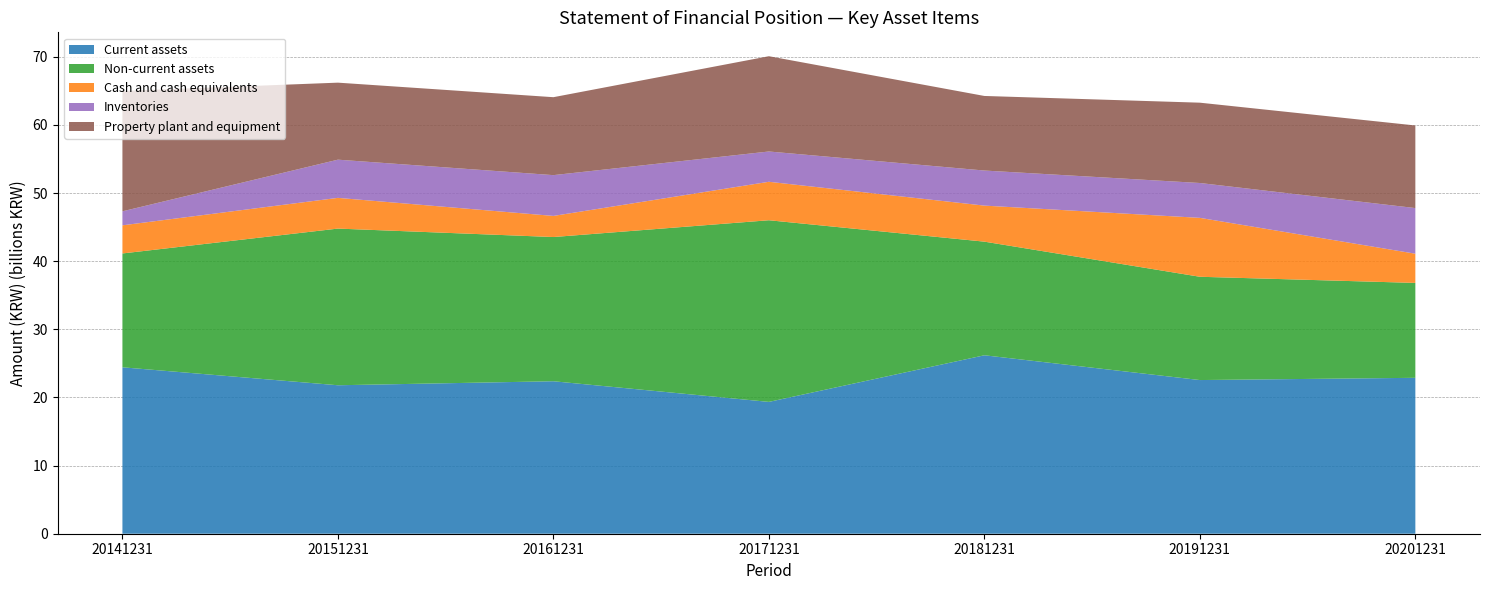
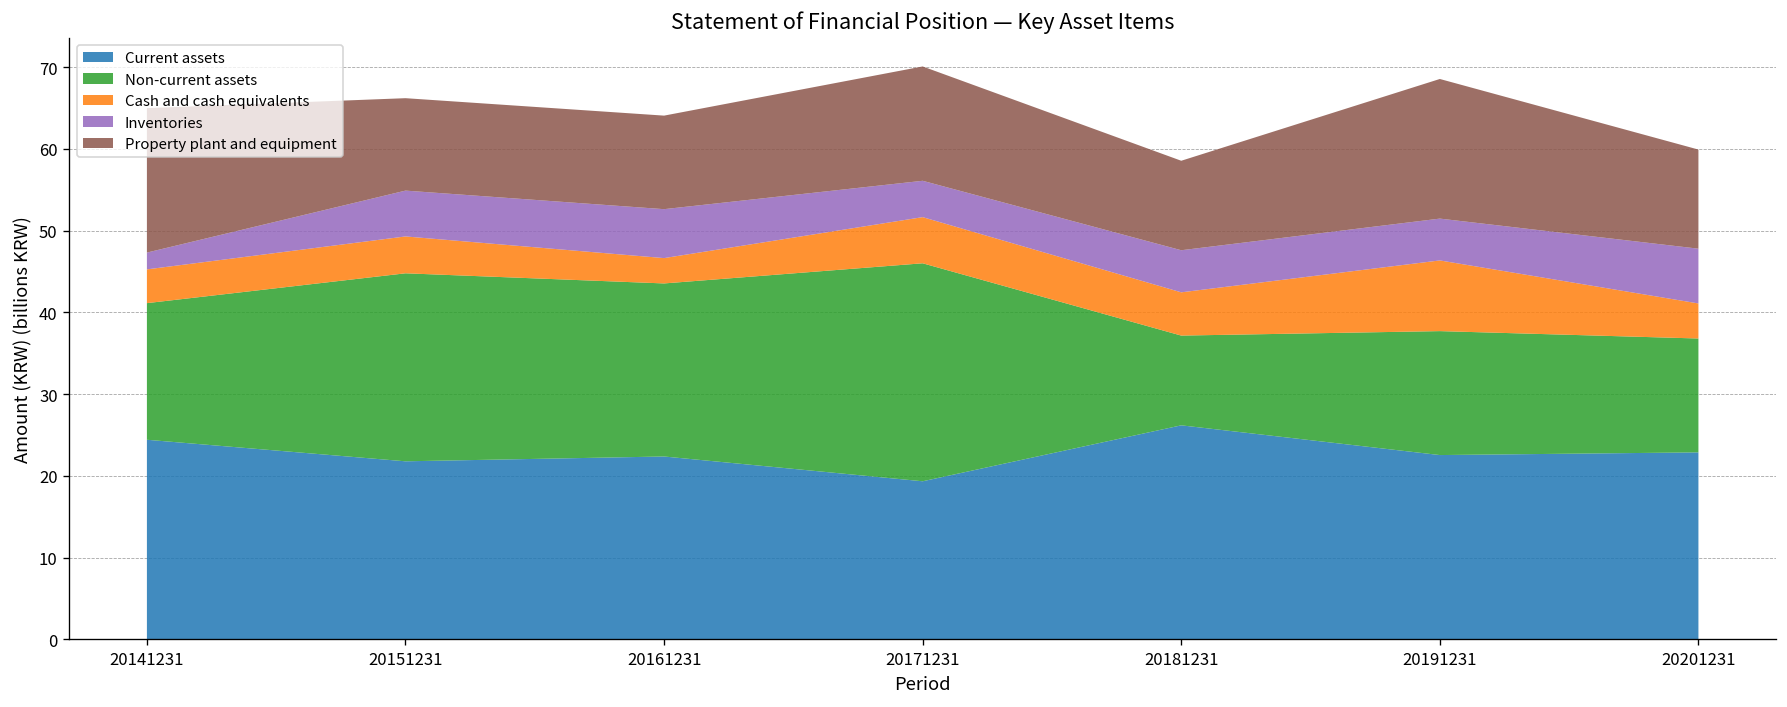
  {
    "Current assets": {
      "20141231": 24,
      "20151231": 22,
      "20161231": 22,
      "20171231": 19,
      "20181231": 26,
      "20191231": 23,
      "20201231": 23
    },
    "Non-current assets": {
      "20141231": 17,
      "20151231": 23,
      "20161231": 21,
      "20171231": 27,
-     "20181231": 17,
+     "20181231": 11,
      "20191231": 15,
      "20201231": 14
    },
    "Cash and cash equivalents": {
      "20141231": 4,
      "20151231": 5,
      "20161231": 3,
      "20171231": 6,
      "20181231": 5,
      "20191231": 9,
      "20201231": 4
    },
    "Inventories": {
      "20141231": 2,
      "20151231": 6,
      "20161231": 6,
      "20171231": 4,
      "20181231": 5,
      "20191231": 5,
      "20201231": 7
    },
    "Property plant and equipment": {
      "20151231": 11,
      "20161231": 11,
      "20171231": 14,
      "20181231": 11,
-     "20191231": 12,
+     "20191231": 17,
      "20201231": 12
    }
  }
